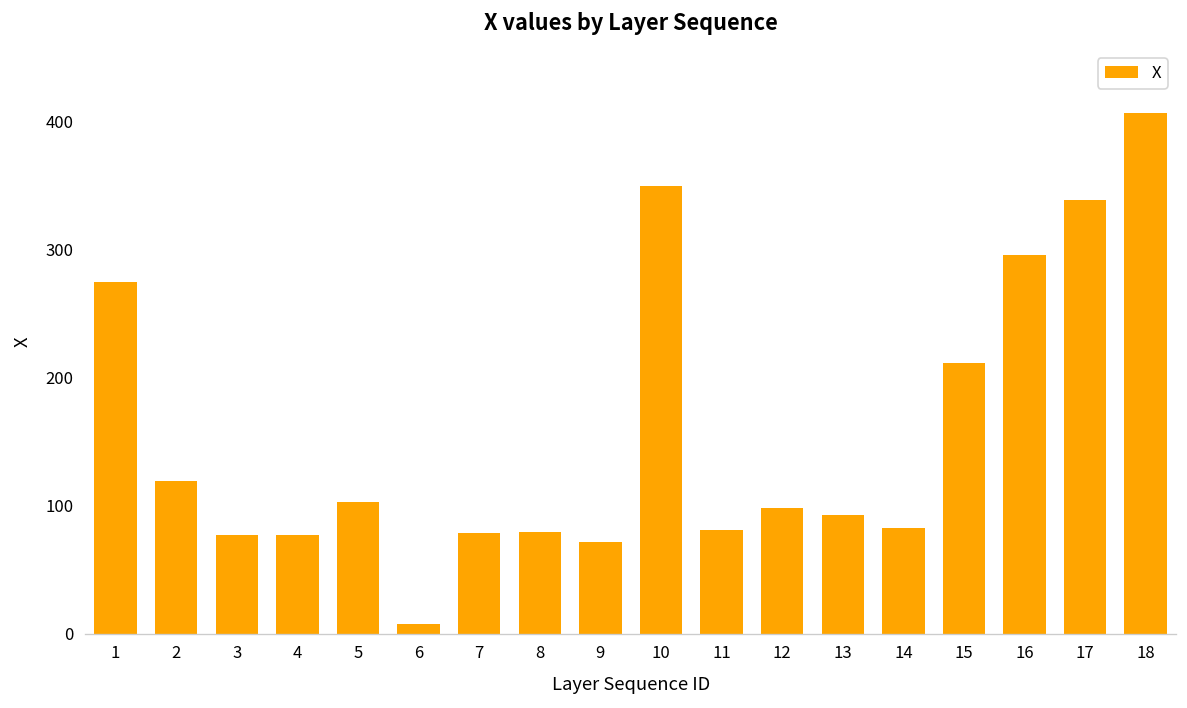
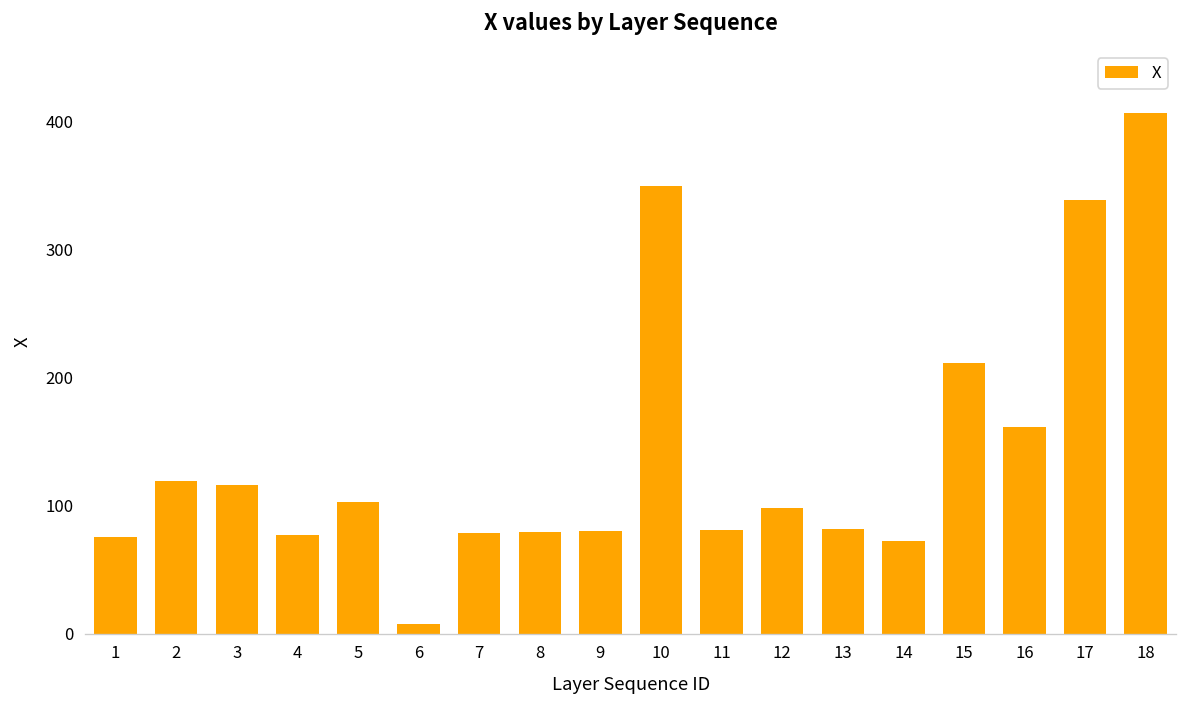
  {
-   "1": 275,
+   "1": 76,
    "2": 119,
-   "3": 77,
+   "3": 117,
    "4": 77,
    "5": 103,
    "6": 8,
    "7": 79,
    "8": 79,
-   "9": 72,
+   "9": 80,
    "10": 350,
    "11": 81,
    "12": 98,
-   "13": 93,
-   "14": 82,
+   "13": 82,
+   "14": 73,
    "15": 212,
-   "16": 296,
+   "16": 162,
    "17": 339,
    "18": 407
  }
